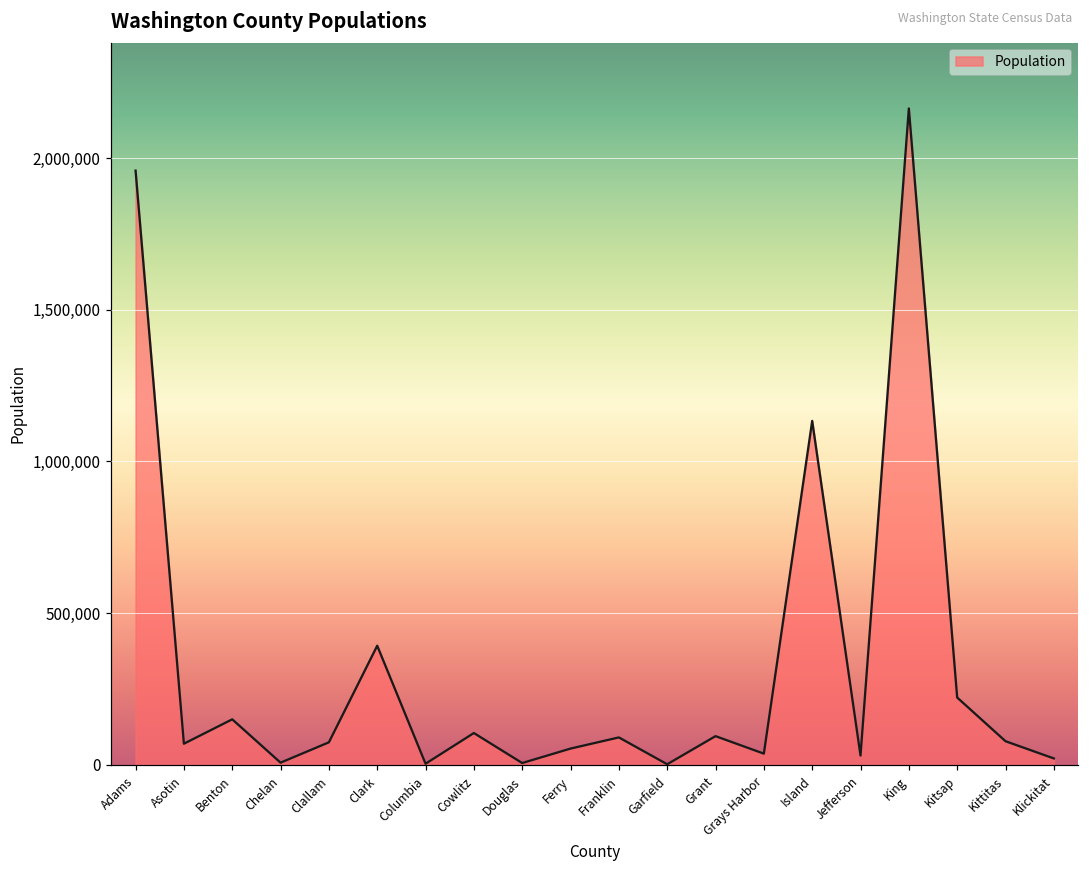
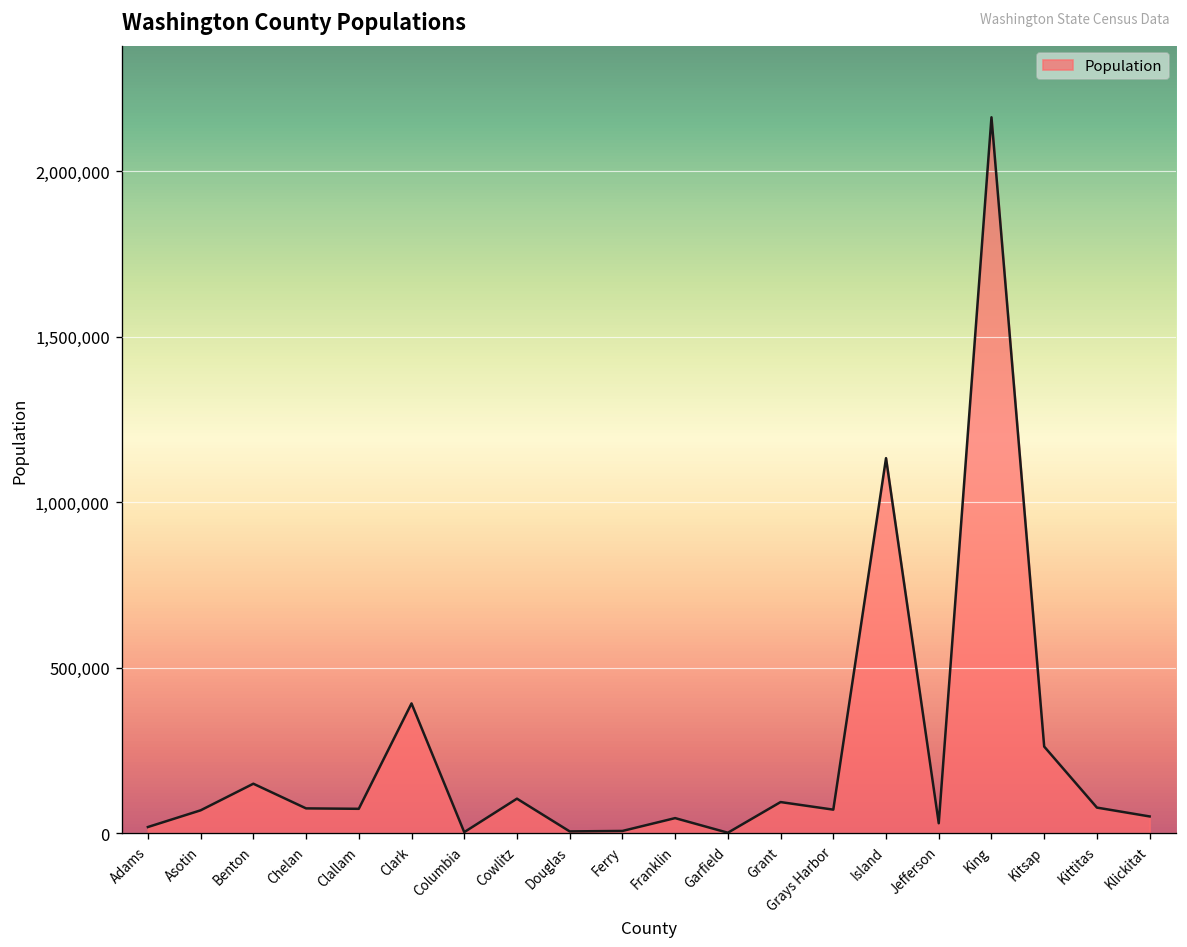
  {
-   "Adams": "1,960,000",
+   "Adams": "20,000",
    "Asotin": "70,000",
    "Benton": "150,000",
-   "Chelan": "10,000",
+   "Chelan": "80,000",
    "Clallam": "70,000",
    "Clark": "390,000",
    "Columbia": "0",
    "Cowlitz": "110,000",
    "Douglas": "10,000",
-   "Ferry": "50,000",
-   "Franklin": "90,000",
+   "Ferry": "10,000",
+   "Franklin": "50,000",
    "Garfield": "0",
    "Grant": "90,000",
-   "Grays Harbor": "40,000",
+   "Grays Harbor": "70,000",
    "Island": "1,130,000",
    "Jefferson": "30,000",
    "King": "2,160,000",
-   "Kitsap": "220,000",
+   "Kitsap": "260,000",
    "Kittitas": "80,000",
-   "Klickitat": "20,000"
+   "Klickitat": "50,000"
  }
